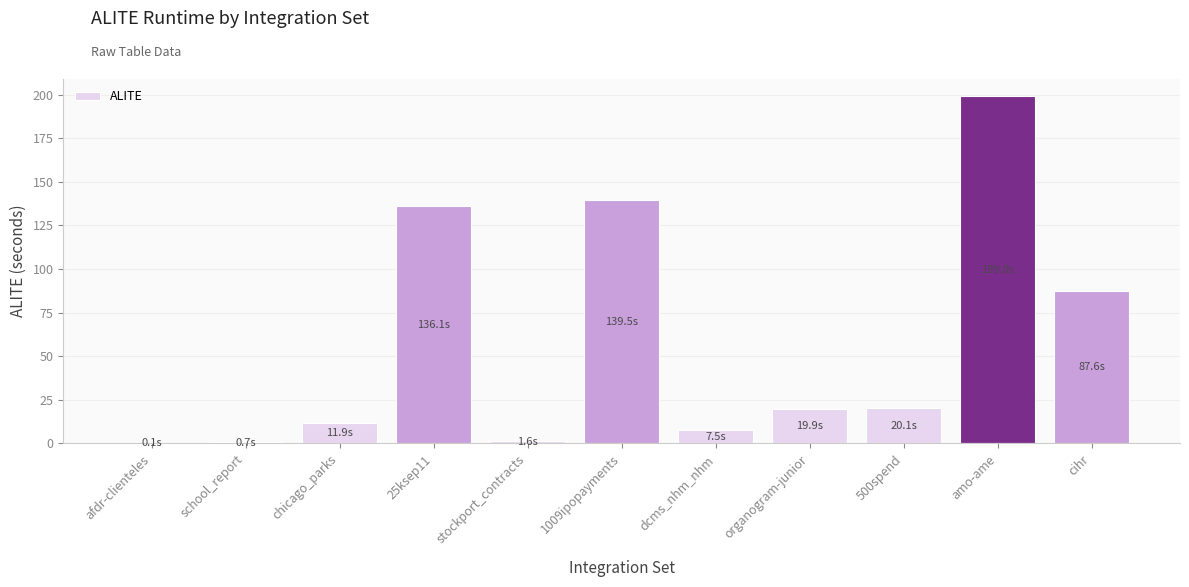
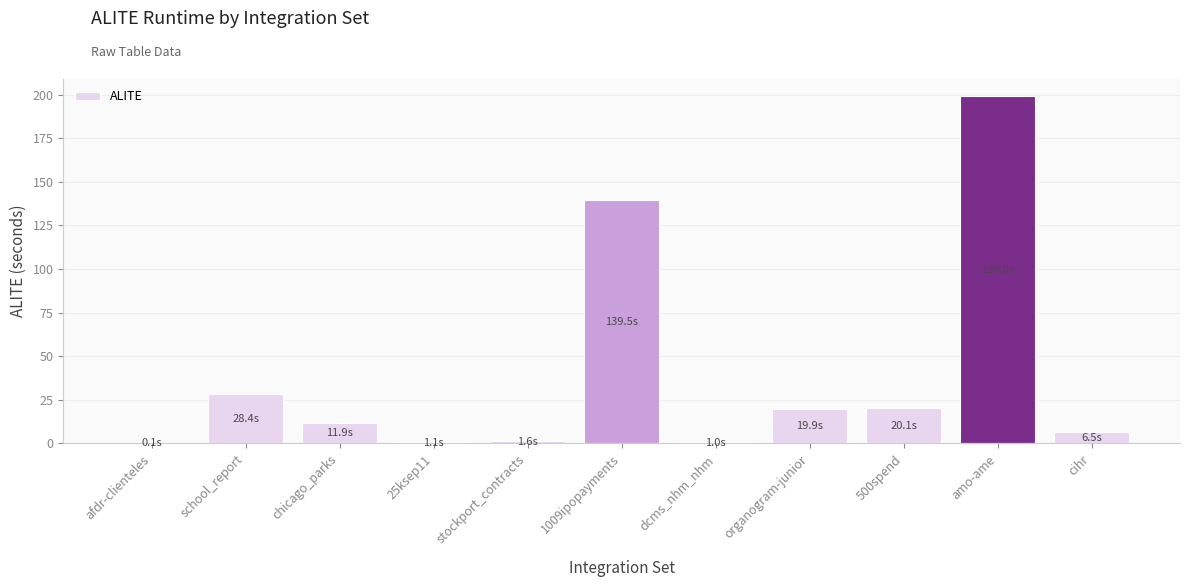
  {
    "afdr-clienteles": "0.1s",
-   "school_report": "0.7s",
+   "school_report": "28.4s",
    "chicago_parks": "11.9s",
-   "25ksep11": "136.1s",
+   "25ksep11": "1.1s",
    "stockport_contracts": "1.6s",
    "1009ipopayments": "139.5s",
-   "dcms_nhm_nhm": "7.5s",
+   "dcms_nhm_nhm": "1.0s",
    "organogram-junior": "19.9s",
    "500spend": "20.1s",
    "amo-ame": "199.0s",
-   "cihr": "87.6s"
+   "cihr": "6.5s"
  }
